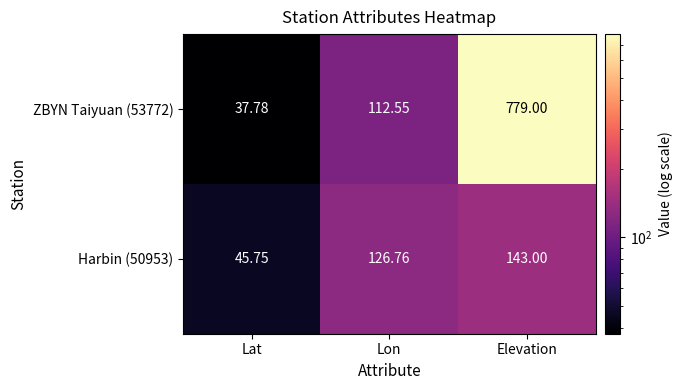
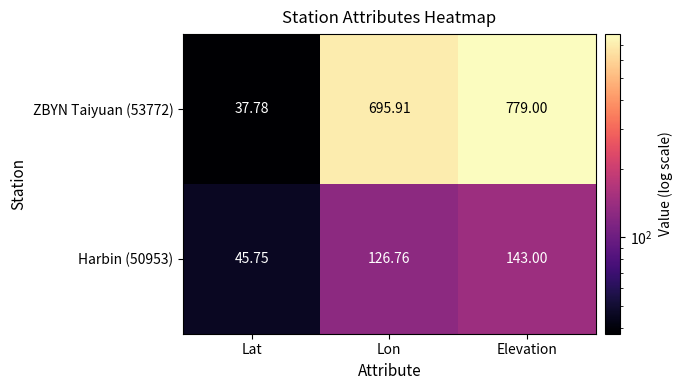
  {
    "ZBYN Taiyuan (53772)": {
      "Lat": 37.78,
-     "Lon": 112.55,
+     "Lon": 695.91,
      "Elevation": 779.00
    },
    "Harbin (50953)": {
      "Lat": 45.75,
      "Lon": 126.76,
      "Elevation": 143.00
    }
  }
